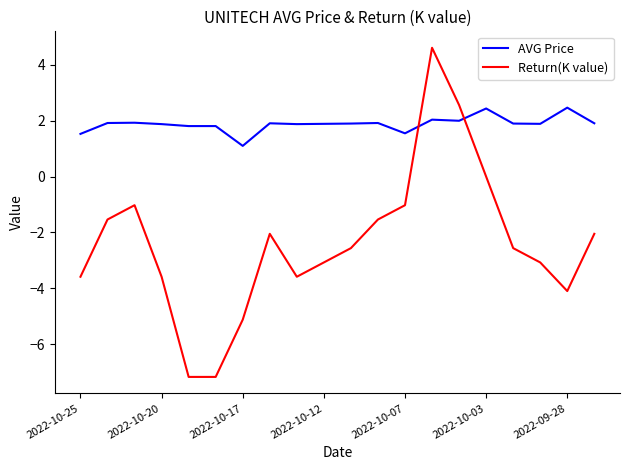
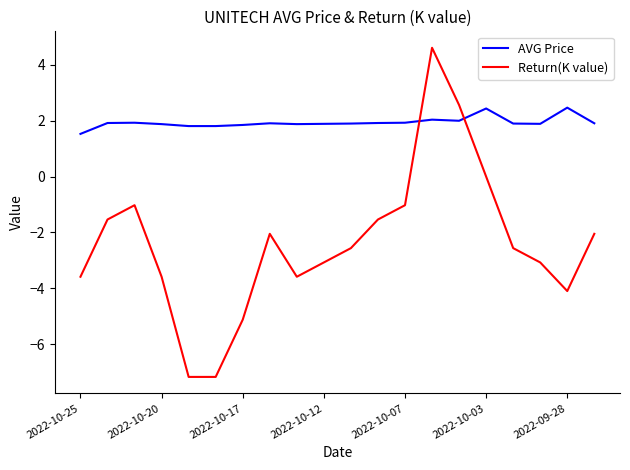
  {
    "AVG Price": {
      "2022-10-25": 1.5,
      "2022-10-20": 1.9,
-     "2022-10-17": 1.1,
+     "2022-10-17": 1.9,
      "2022-10-12": 1.9,
-     "2022-10-07": 1.6,
+     "2022-10-07": 1.9,
      "2022-10-03": 2.4,
      "2022-09-28": 2.5
    },
    "Return(K value)": {
      "2022-10-25": -3.6,
      "2022-10-20": -3.6,
      "2022-10-17": -5.1,
      "2022-10-12": -3.1,
      "2022-10-07": -1.0,
      "2022-10-03": 0.0,
      "2022-09-28": -4.1
    }
  }
